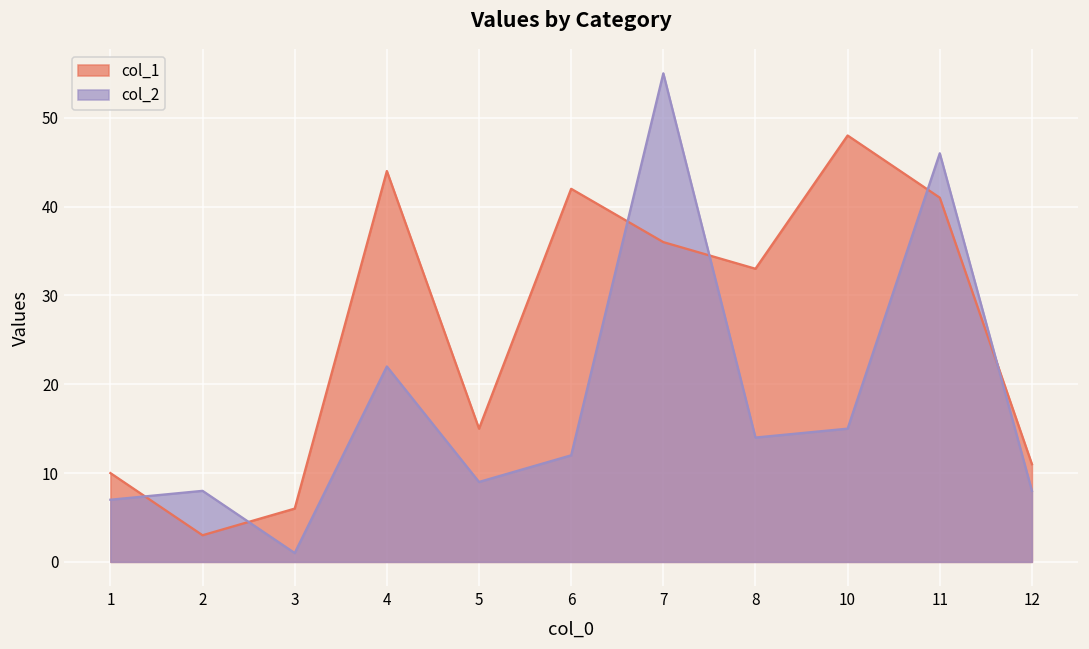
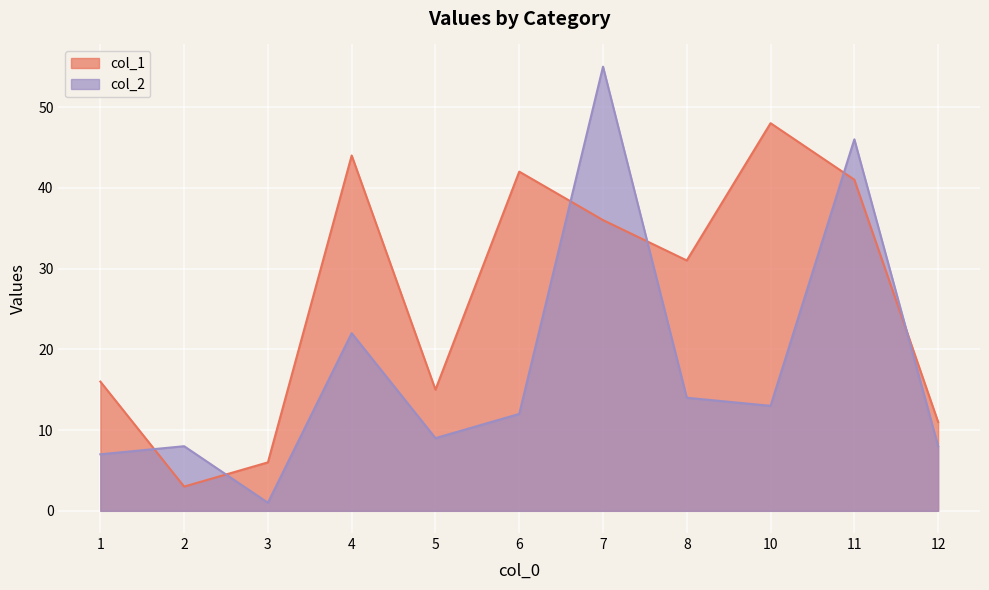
  {
    "col_1": {
-     "1": 10,
+     "1": 16,
      "2": 3,
      "3": 6,
      "4": 44,
      "5": 15,
      "6": 42,
      "7": 36,
-     "8": 33,
+     "8": 31,
      "10": 48,
      "11": 41,
      "12": 11
    },
    "col_2": {
      "1": 7,
      "2": 8,
      "3": 1,
      "4": 22,
      "5": 9,
      "6": 12,
      "7": 55,
      "8": 14,
-     "10": 15,
+     "10": 13,
      "11": 46,
      "12": 8
    }
  }
